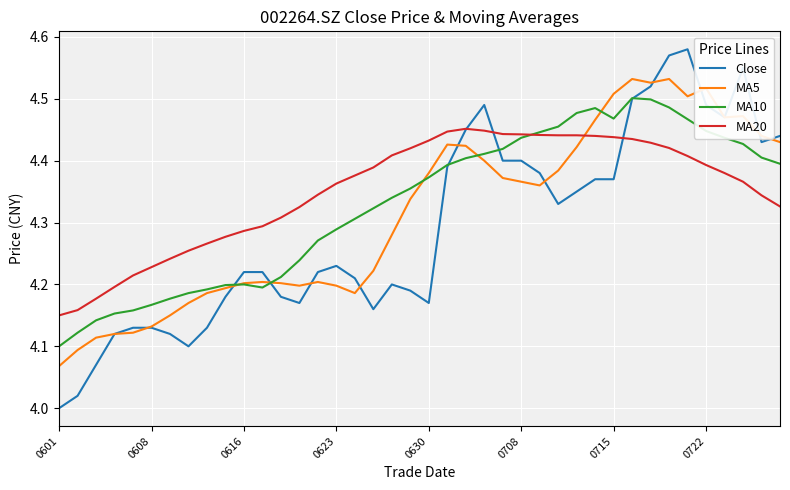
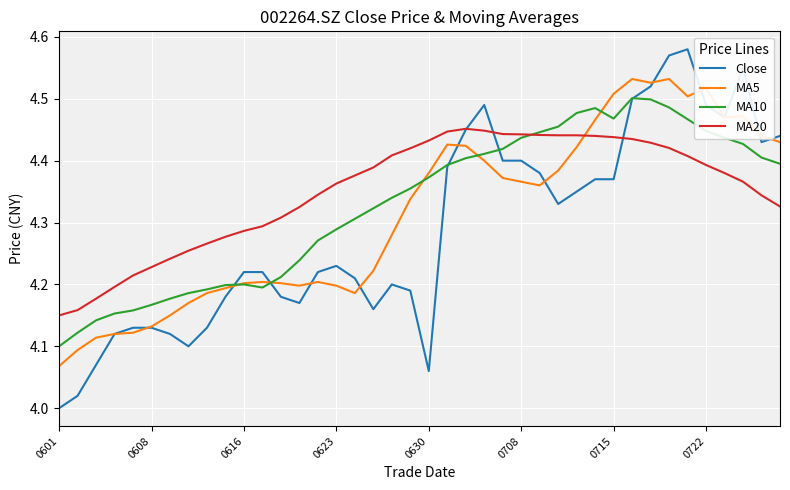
  {
    "Close": {
      "0601": 4.00,
      "0616": 4.22,
      "0623": 4.23,
-     "0630": 4.17,
+     "0630": 4.06,
      "0708": 4.40,
      "0715": 4.37
    },
    "MA5": {
      "0601": 4.07,
      "0623": 4.20,
      "0630": 4.38,
      "0708": 4.37,
      "0715": 4.51
    },
    "MA10": {
      "0601": 4.10,
      "0608": 4.17,
      "0623": 4.29,
      "0630": 4.37,
      "0708": 4.44,
      "0715": 4.47
    },
    "MA20": {
      "0601": 4.15,
      "0608": 4.23,
      "0616": 4.29,
      "0623": 4.36,
      "0630": 4.43,
      "0708": 4.44,
      "0715": 4.44,
      "0722": 4.39
    }
  }
